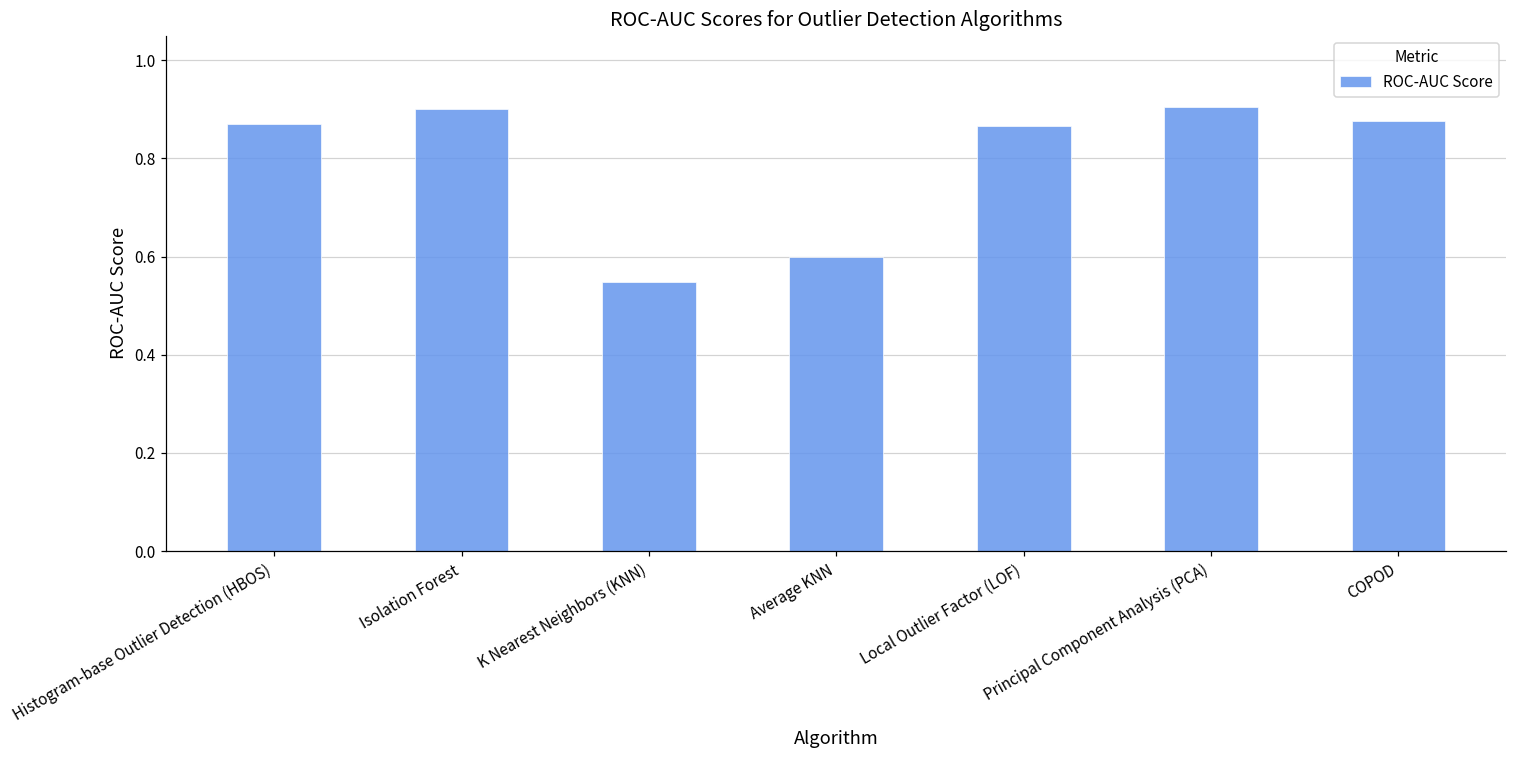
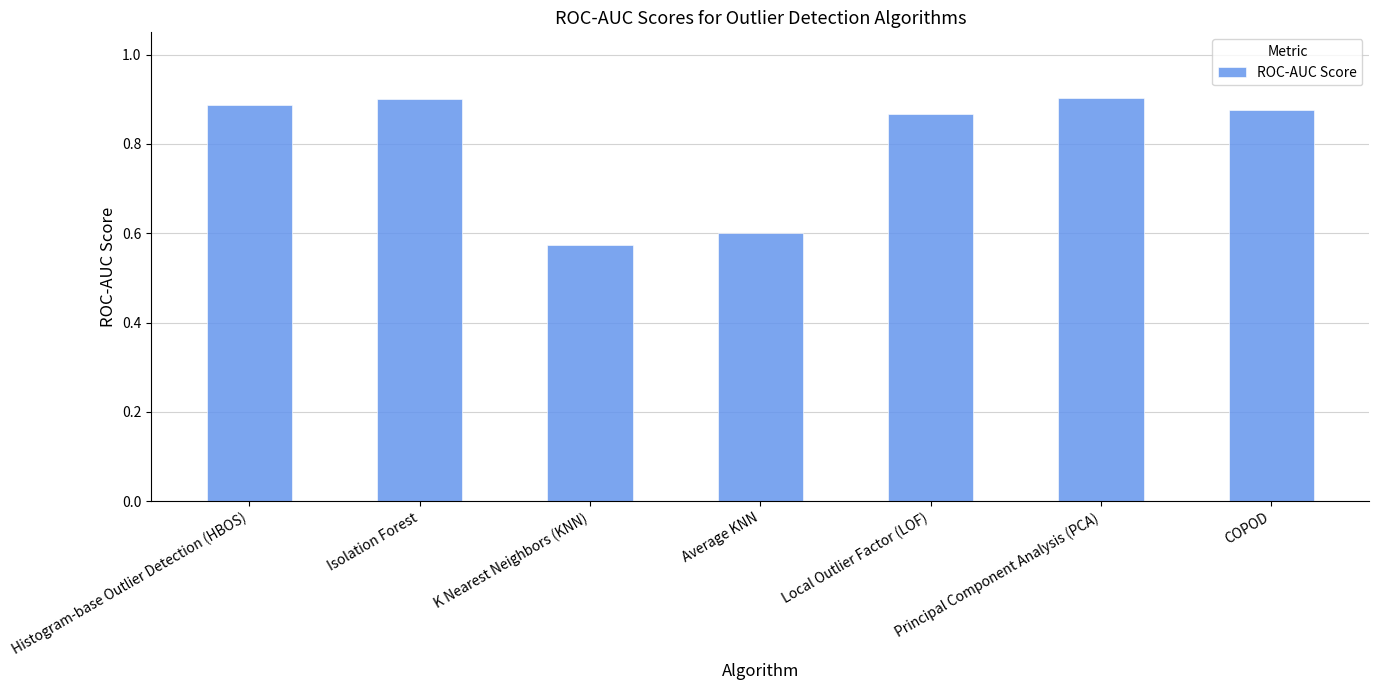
  {
-   "Histogram-base Outlier Detection (HBOS)": 0.87,
+   "Histogram-base Outlier Detection (HBOS)": 0.89,
    "Isolation Forest": 0.90,
-   "K Nearest Neighbors (KNN)": 0.55,
+   "K Nearest Neighbors (KNN)": 0.57,
    "Average KNN": 0.60,
    "Local Outlier Factor (LOF)": 0.87,
    "Principal Component Analysis (PCA)": 0.90,
    "COPOD": 0.88
  }
